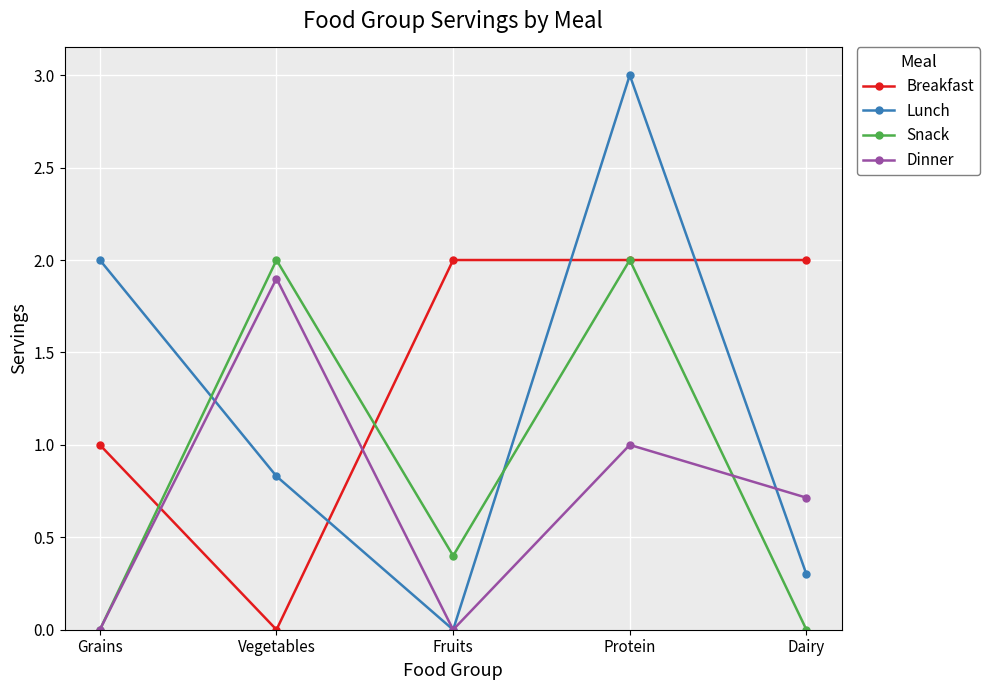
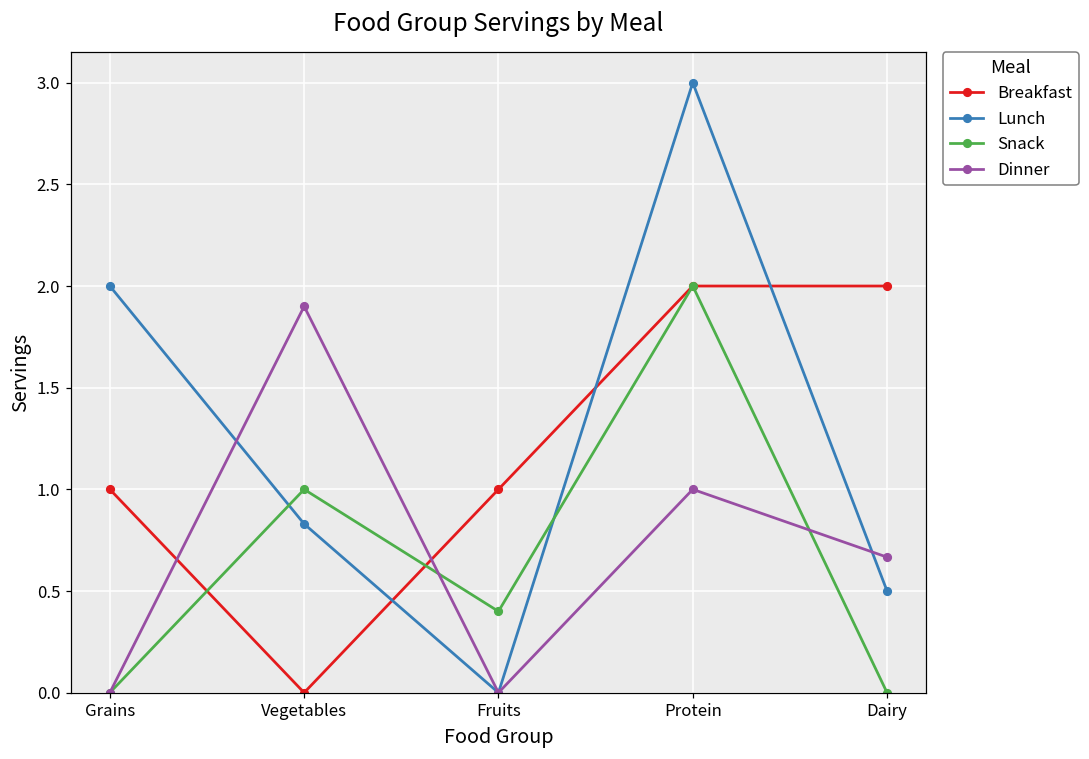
  {
    "Breakfast": {
      "Grains": 1,
      "Vegetables": 0,
-     "Fruits": 2,
+     "Fruits": 1,
      "Dairy": 2
    },
    "Lunch": {
      "Grains": 2.0,
      "Vegetables": 0.83,
      "Protein": 3.0,
-     "Dairy": 0.3
+     "Dairy": 0.5
    },
    "Snack": {
-     "Vegetables": 2,
+     "Vegetables": 1,
      "Fruits": 0.40,
      "Dairy": 0
    },
    "Dinner": {
      "Vegetables": 1.90,
      "Protein": 1.00,
-     "Dairy": 0.71
+     "Dairy": 0.67
    }
  }
